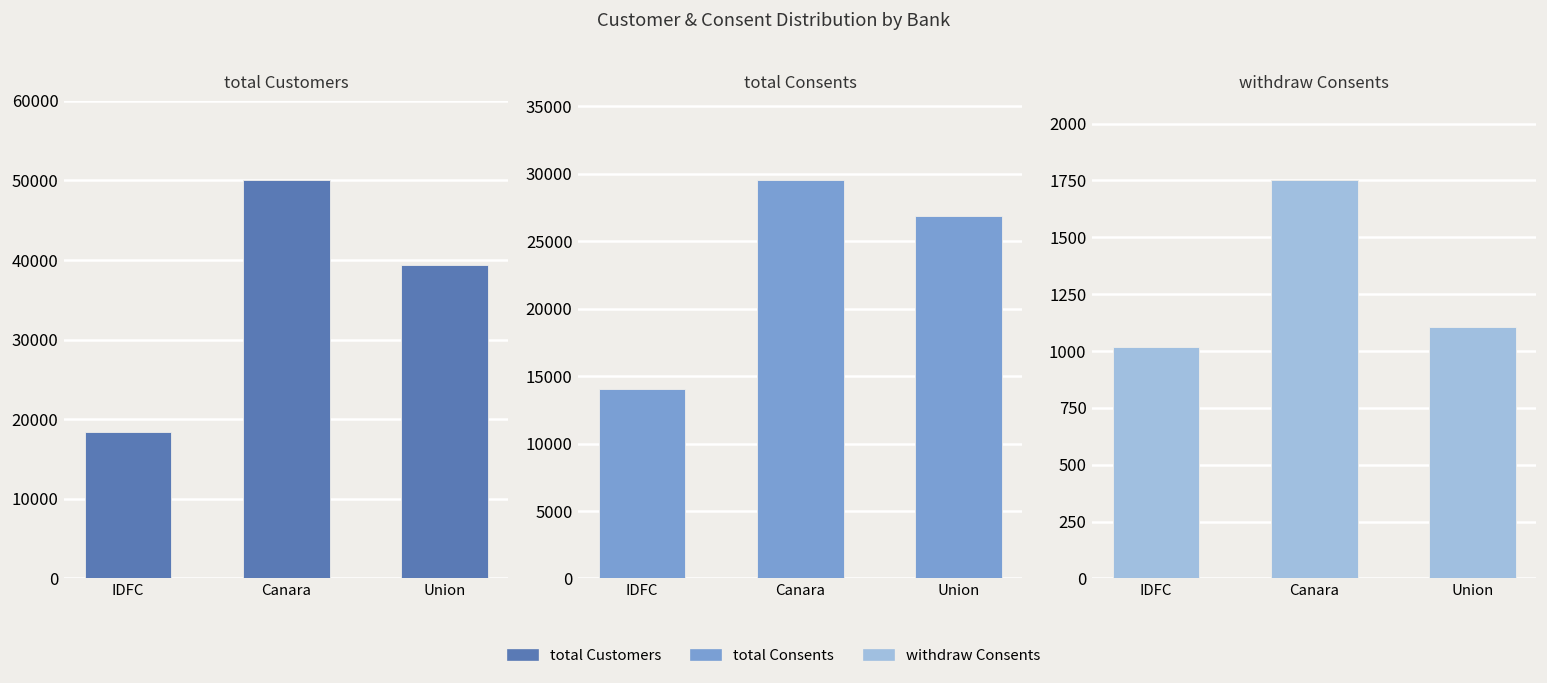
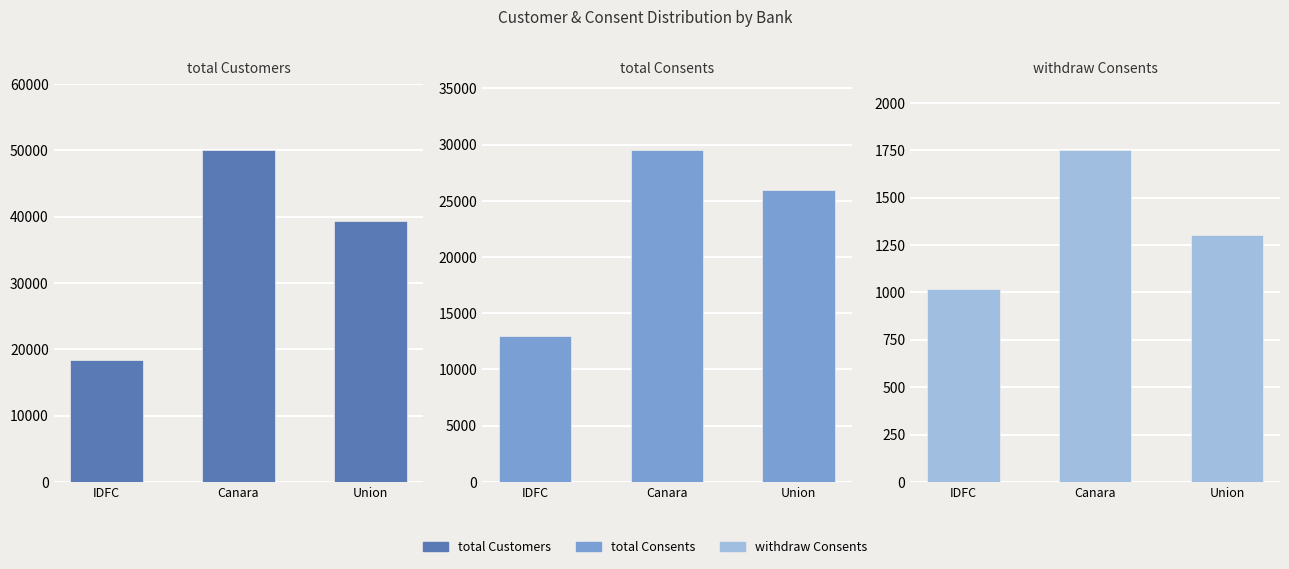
  {
    "total Customers": {
      "IDFC": 18000,
      "Canara": 50000,
      "Union": 39000
    },
    "total Consents": {
-     "IDFC": 14100,
+     "IDFC": 13000,
      "Canara": 29500,
-     "Union": 26900
+     "Union": 26000
    },
    "withdraw Consents": {
      "IDFC": 1020,
      "Canara": 1750,
-     "Union": 1110
+     "Union": 1300
    }
  }
